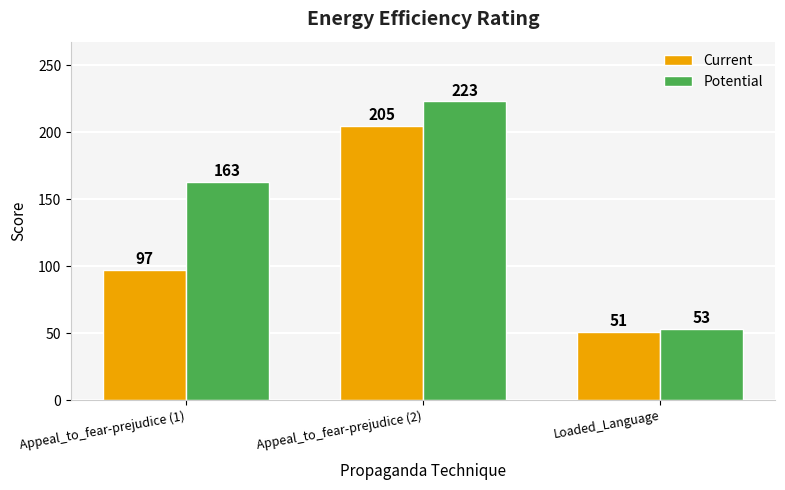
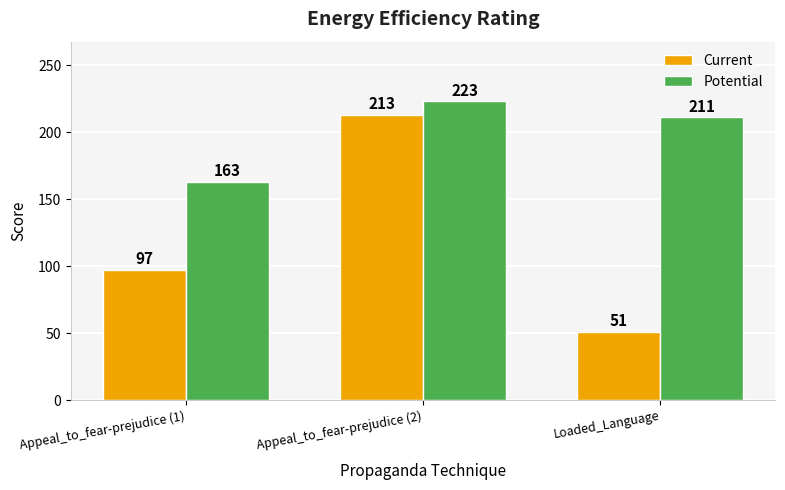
  {
    "Current": {
      "Appeal_to_fear-prejudice (1)": 97,
-     "Appeal_to_fear-prejudice (2)": 205,
+     "Appeal_to_fear-prejudice (2)": 213,
      "Loaded_Language": 51
    },
    "Potential": {
      "Appeal_to_fear-prejudice (1)": 163,
      "Appeal_to_fear-prejudice (2)": 223,
-     "Loaded_Language": 53
+     "Loaded_Language": 211
    }
  }
